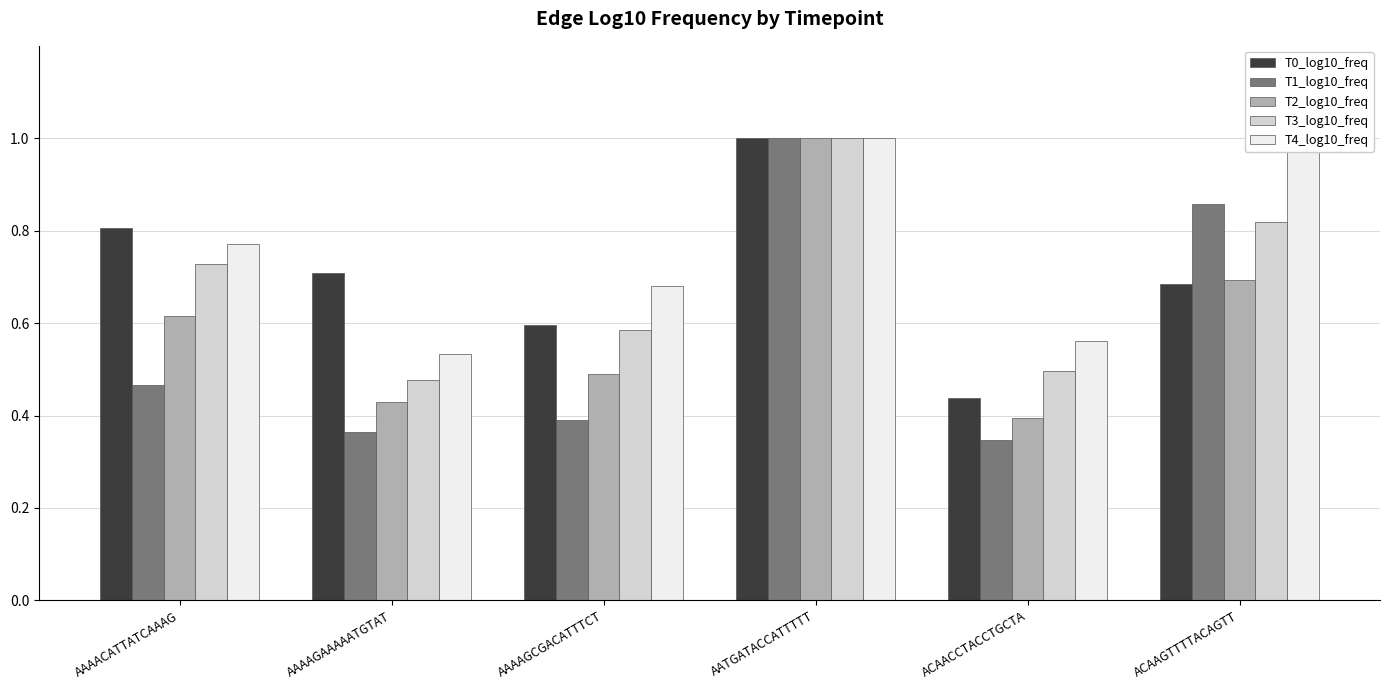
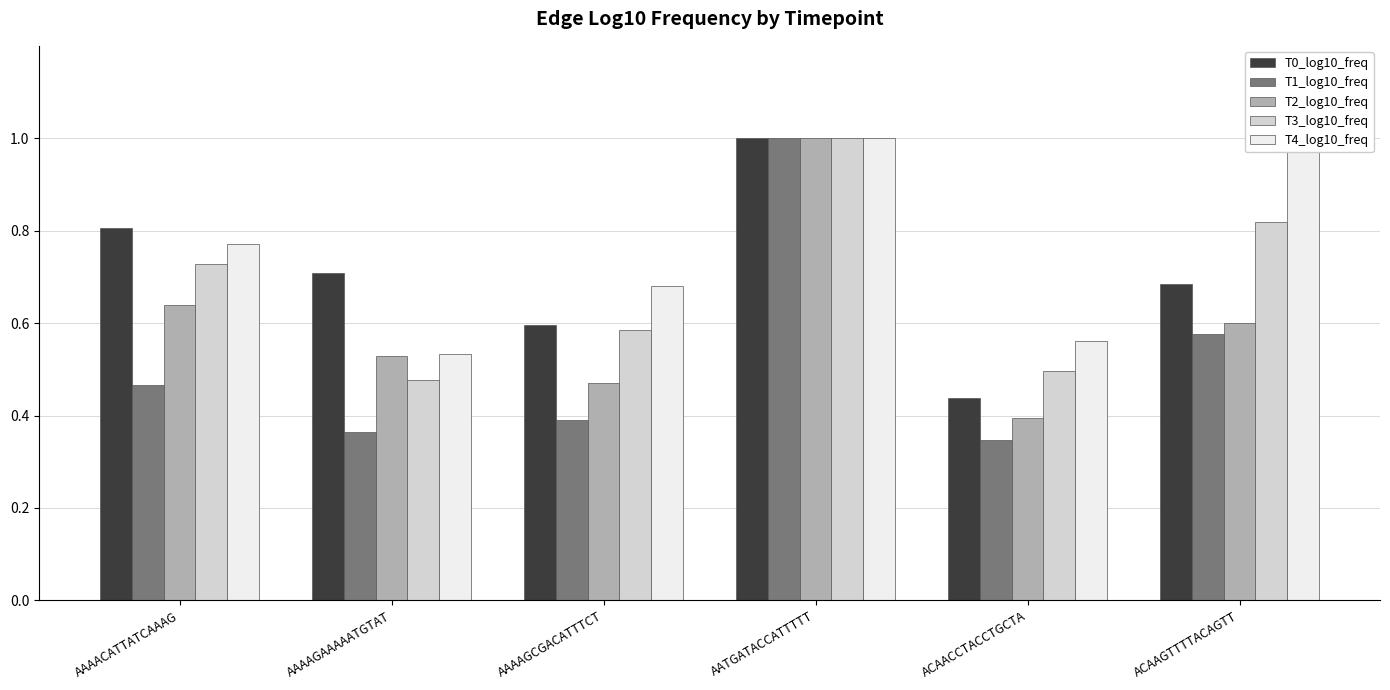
  {
    "T0_log10_freq": {
      "AAAACATTATCAAAG": 0.81,
      "AAAAGAAAAATGTAT": 0.71,
      "AAAAGCGACATTTCT": 0.60,
      "AATGATACCATTTTT": 1.00,
      "ACAACCTACCTGCTA": 0.44,
      "ACAAGTTTTACAGTT": 0.69
    },
    "T1_log10_freq": {
      "AAAACATTATCAAAG": 0.47,
      "AAAAGAAAAATGTAT": 0.37,
      "AAAAGCGACATTTCT": 0.39,
      "AATGATACCATTTTT": 1.00,
      "ACAACCTACCTGCTA": 0.35,
-     "ACAAGTTTTACAGTT": 0.86
+     "ACAAGTTTTACAGTT": 0.58
    },
    "T2_log10_freq": {
-     "AAAACATTATCAAAG": 0.61,
-     "AAAAGAAAAATGTAT": 0.43,
-     "AAAAGCGACATTTCT": 0.49,
+     "AAAACATTATCAAAG": 0.64,
+     "AAAAGAAAAATGTAT": 0.53,
+     "AAAAGCGACATTTCT": 0.47,
      "AATGATACCATTTTT": 1.00,
      "ACAACCTACCTGCTA": 0.39,
-     "ACAAGTTTTACAGTT": 0.69
+     "ACAAGTTTTACAGTT": 0.60
    }
  }
